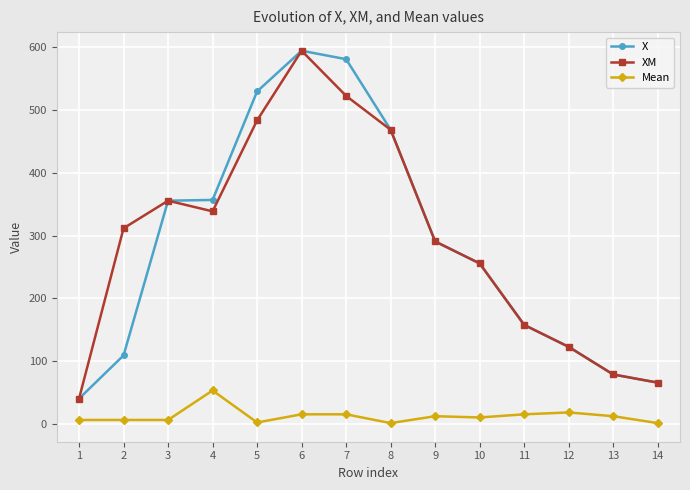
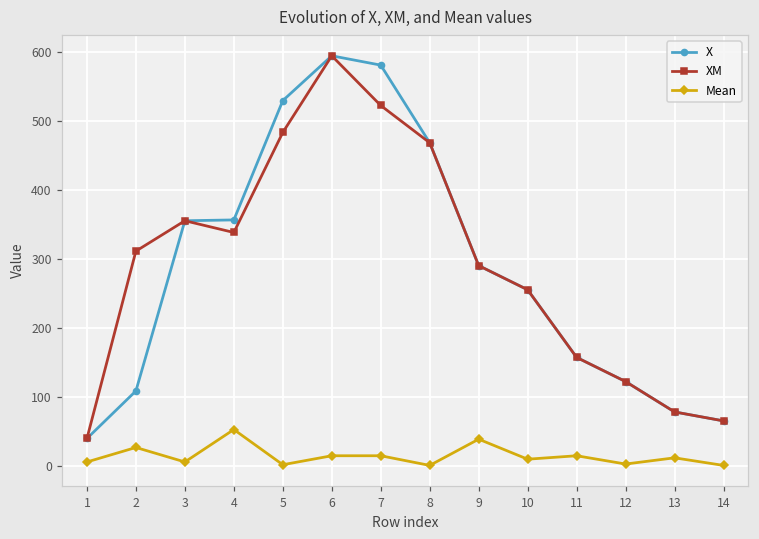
  {
    "X": {
      "2": 110,
      "4": 360,
      "5": 530,
      "7": 580
    },
    "XM": {
      "2": 310,
      "4": 340,
      "5": 480,
      "7": 520
    },
    "Mean": {
      "1": 10,
-     "2": 10,
+     "2": 30,
      "3": 10,
      "4": 50,
      "5": 0,
      "6": 20,
      "7": 20,
      "8": 0,
-     "9": 10,
+     "9": 40,
      "10": 10,
      "11": 20,
-     "12": 20,
+     "12": 0,
      "13": 10,
      "14": 0
    }
  }
